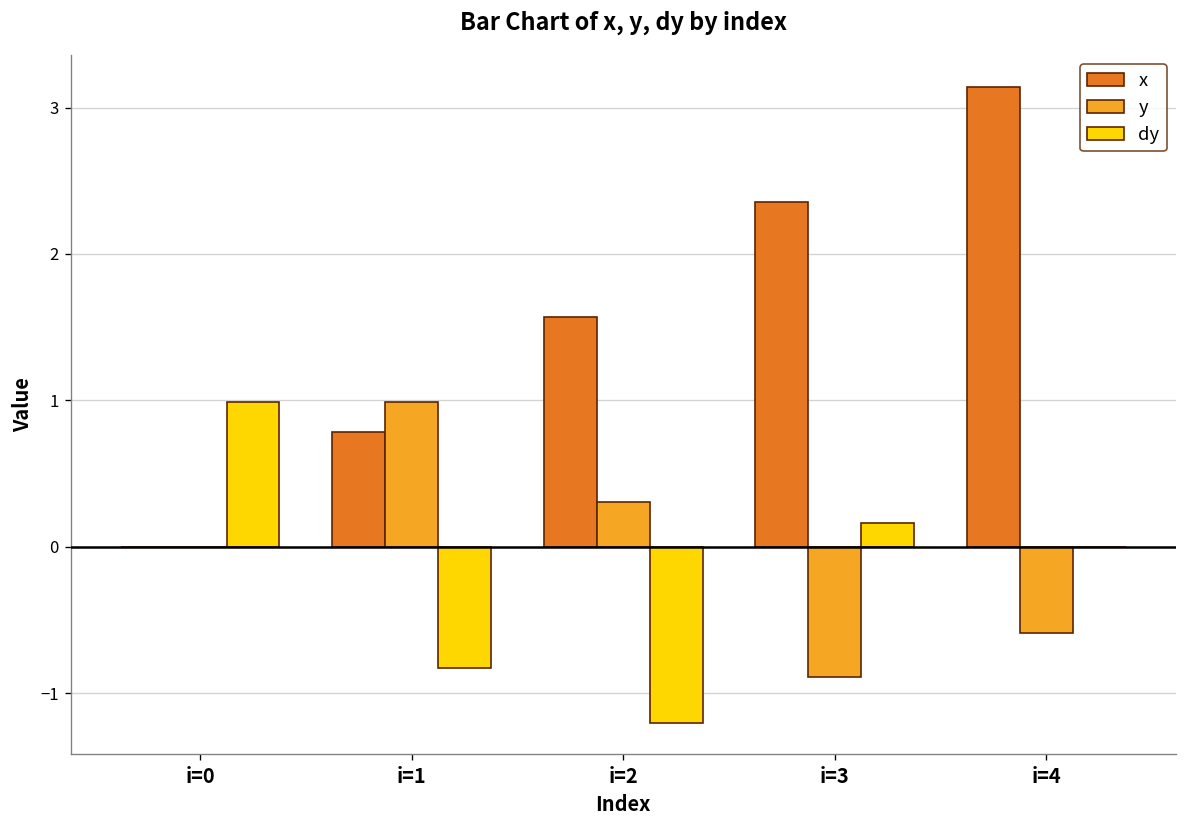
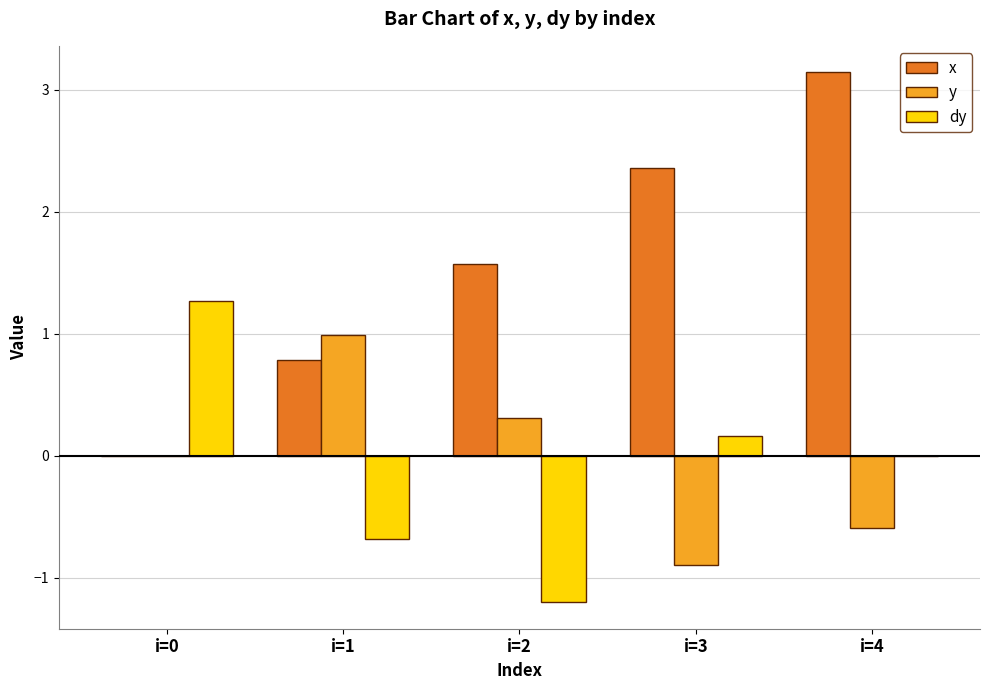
  {
    "dy": {
-     "i=0": 0.99,
-     "i=1": -0.83,
+     "i=0": 1.27,
+     "i=1": -0.68,
      "i=2": -1.20,
      "i=3": 0.16,
      "i=4": 0.00
    }
  }
